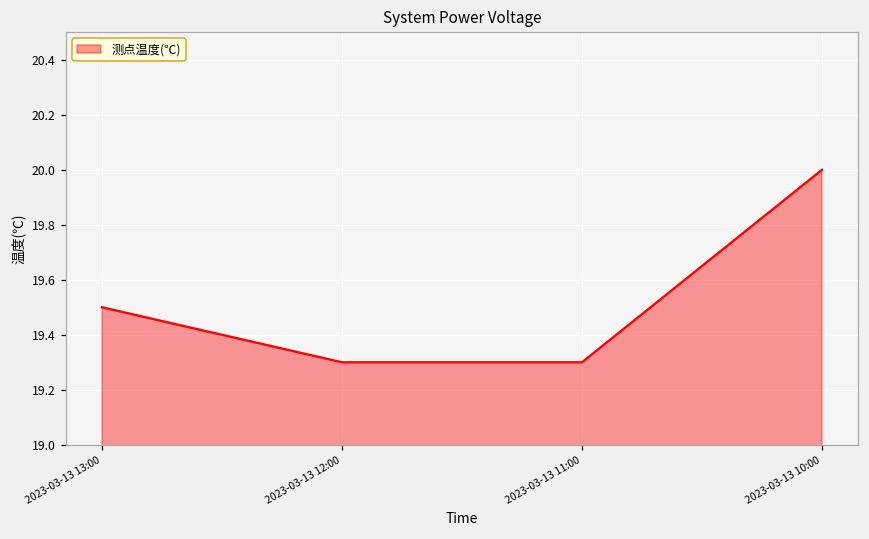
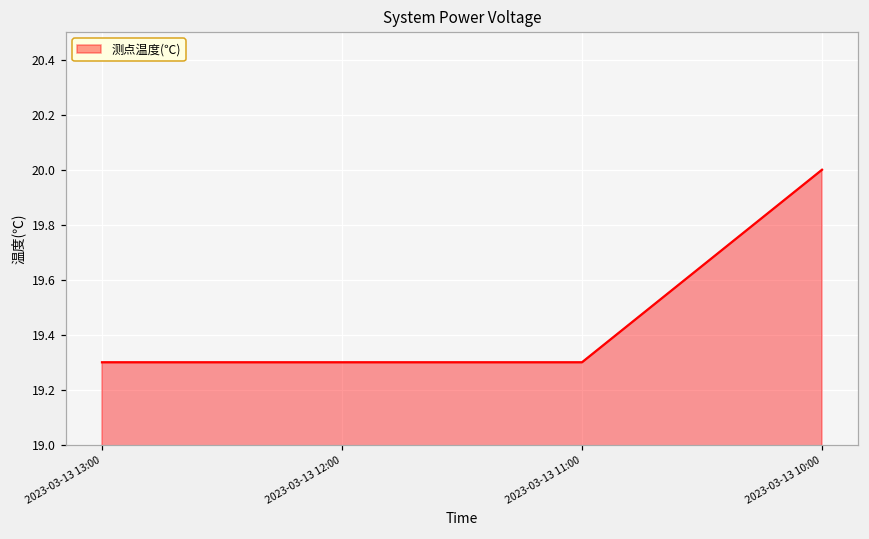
  {
-   "2023-03-13 13:00": 19.5,
+   "2023-03-13 13:00": 19.3,
    "2023-03-13 12:00": 19.3,
    "2023-03-13 11:00": 19.3,
    "2023-03-13 10:00": 20.0
  }
